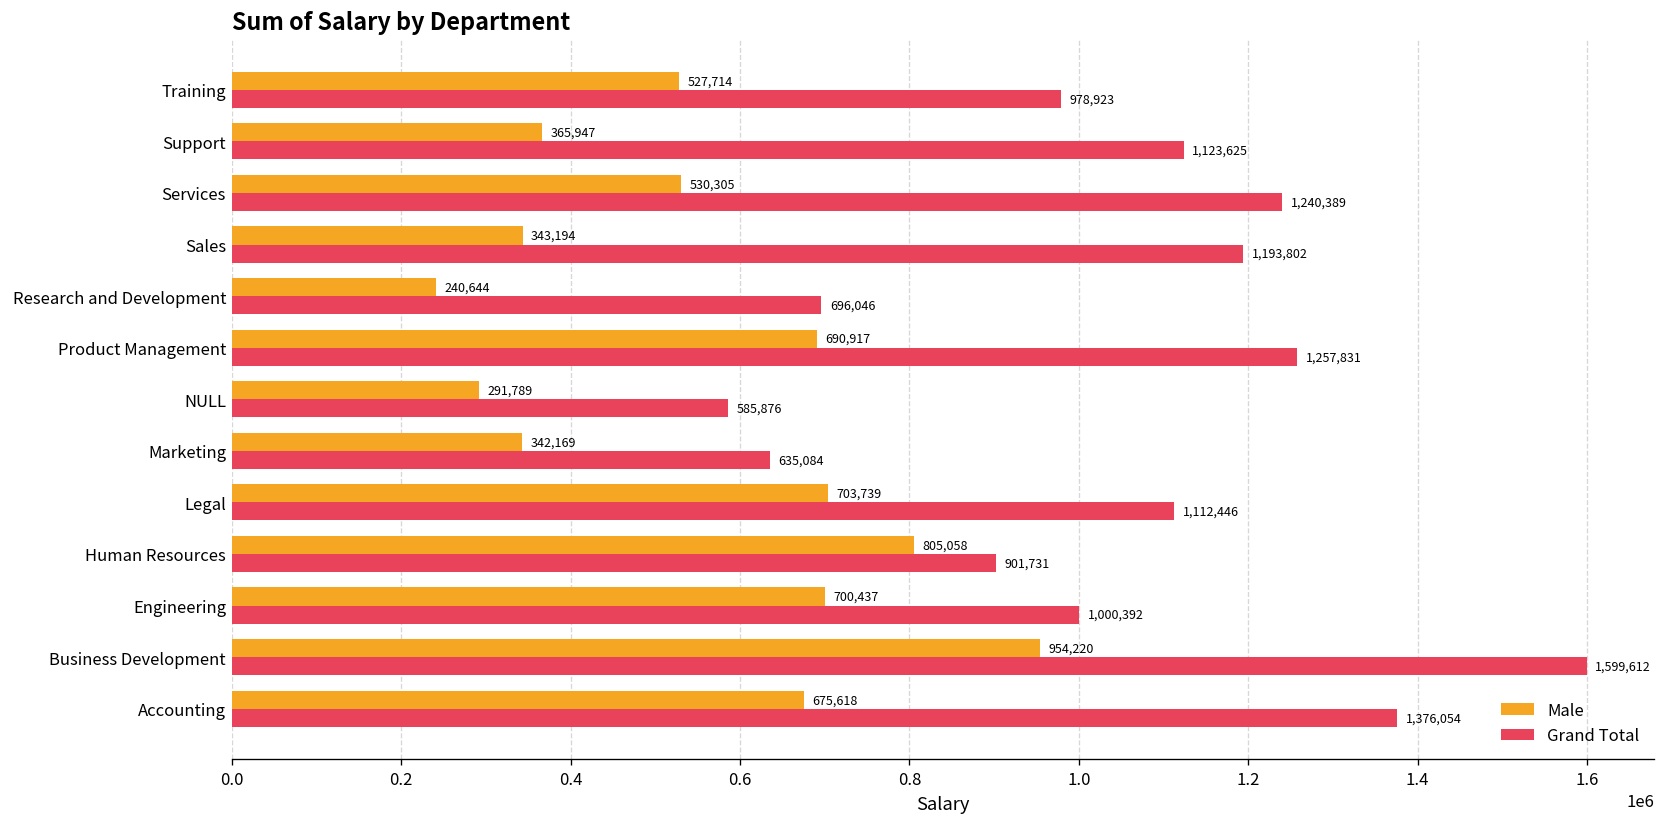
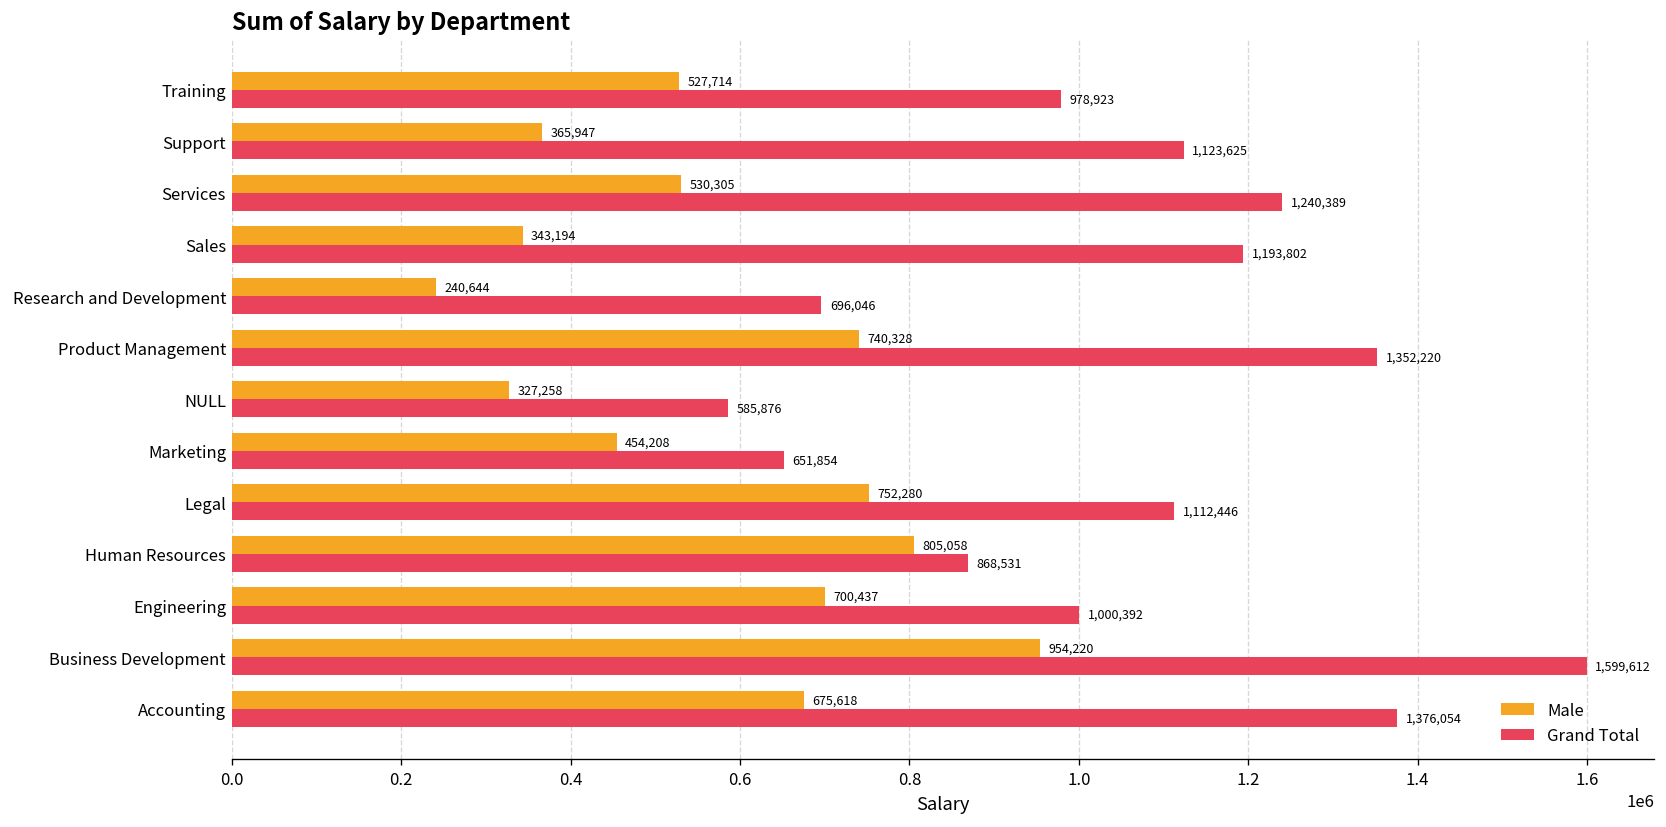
  {
    "Male": {
      "Training": "527,714",
      "Support": "365,947",
      "Services": "530,305",
      "Sales": "343,194",
      "Research and Development": "240,644",
-     "Product Management": "690,917",
-     "NULL": "291,789",
-     "Marketing": "342,169",
-     "Legal": "703,739",
+     "Product Management": "740,328",
+     "NULL": "327,258",
+     "Marketing": "454,208",
+     "Legal": "752,280",
      "Human Resources": "805,058",
      "Engineering": "700,437",
      "Business Development": "954,220",
      "Accounting": "675,618"
    },
    "Grand Total": {
      "Training": "978,923",
      "Support": "1,123,625",
      "Services": "1,240,389",
      "Sales": "1,193,802",
      "Research and Development": "696,046",
-     "Product Management": "1,257,831",
+     "Product Management": "1,352,220",
      "NULL": "585,876",
-     "Marketing": "635,084",
+     "Marketing": "651,854",
      "Legal": "1,112,446",
-     "Human Resources": "901,731",
+     "Human Resources": "868,531",
      "Engineering": "1,000,392",
      "Business Development": "1,599,612",
      "Accounting": "1,376,054"
    }
  }
